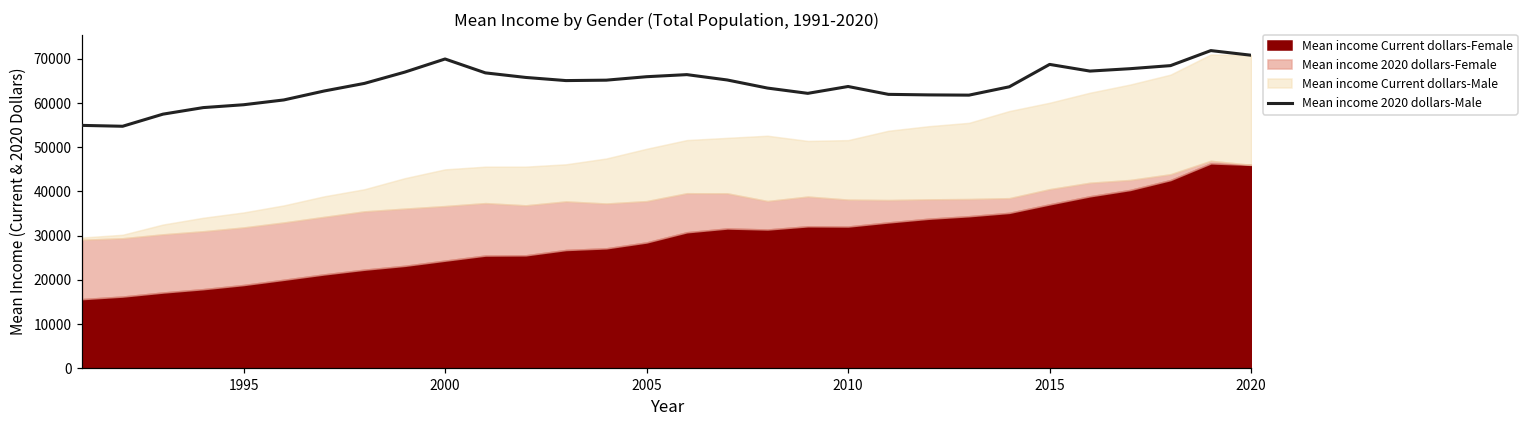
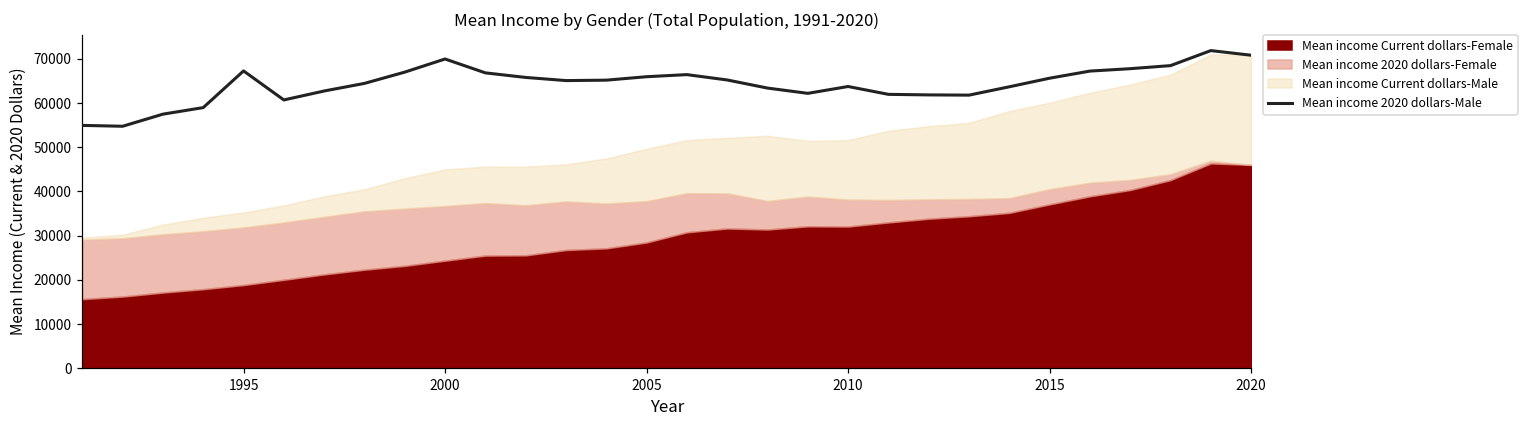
  {
    "Mean income 2020 dollars-Male": {
-     "1995": 60000,
+     "1995": 67000,
      "2000": 70000,
      "2005": 66000,
      "2010": 64000,
-     "2015": 69000
+     "2015": 66000
    },
    "Mean income Current dollars-Female": {
      "1995": 19000,
      "2000": 24000,
      "2005": 28000,
      "2010": 32000,
      "2015": 37000
    }
  }
